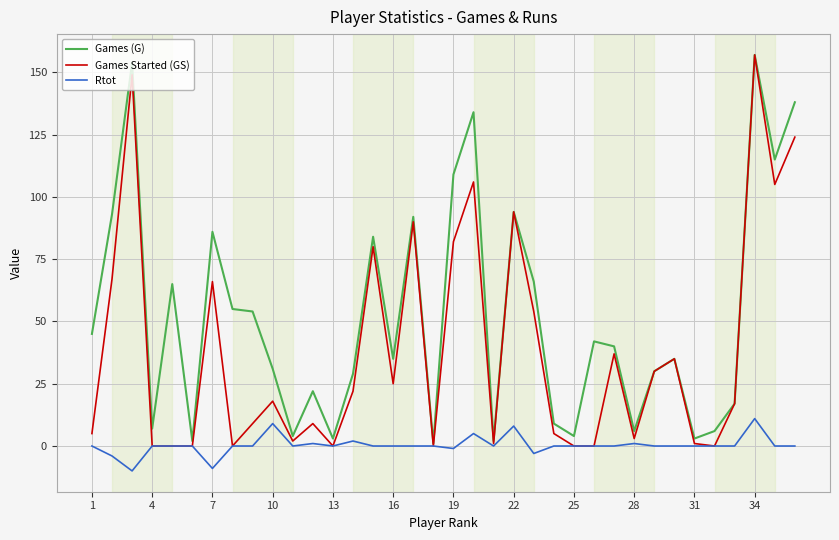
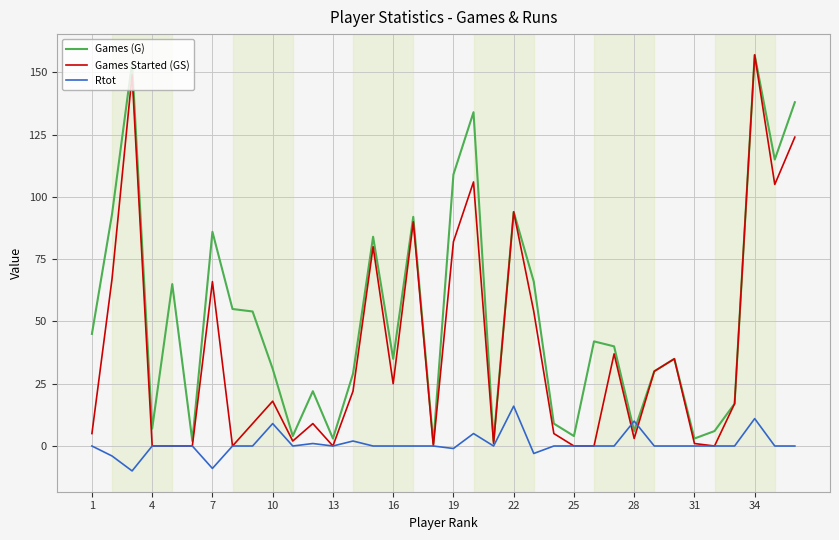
  {
    "Games (G)": {
      "1": 45,
      "4": 7,
      "7": 86,
      "10": 31,
      "13": 3,
      "16": 35,
      "19": 109,
      "25": 4,
      "28": 6,
      "31": 3
    },
    "Games Started (GS)": {
      "1": 5,
      "7": 66,
      "10": 18,
      "16": 25,
      "19": 82,
      "28": 3
    },
    "Rtot": {
      "1": 0,
      "7": -9,
      "10": 9,
      "16": 0,
      "19": -1,
-     "22": 8,
-     "28": 1,
+     "22": 16,
+     "28": 10,
      "34": 11
    }
  }
